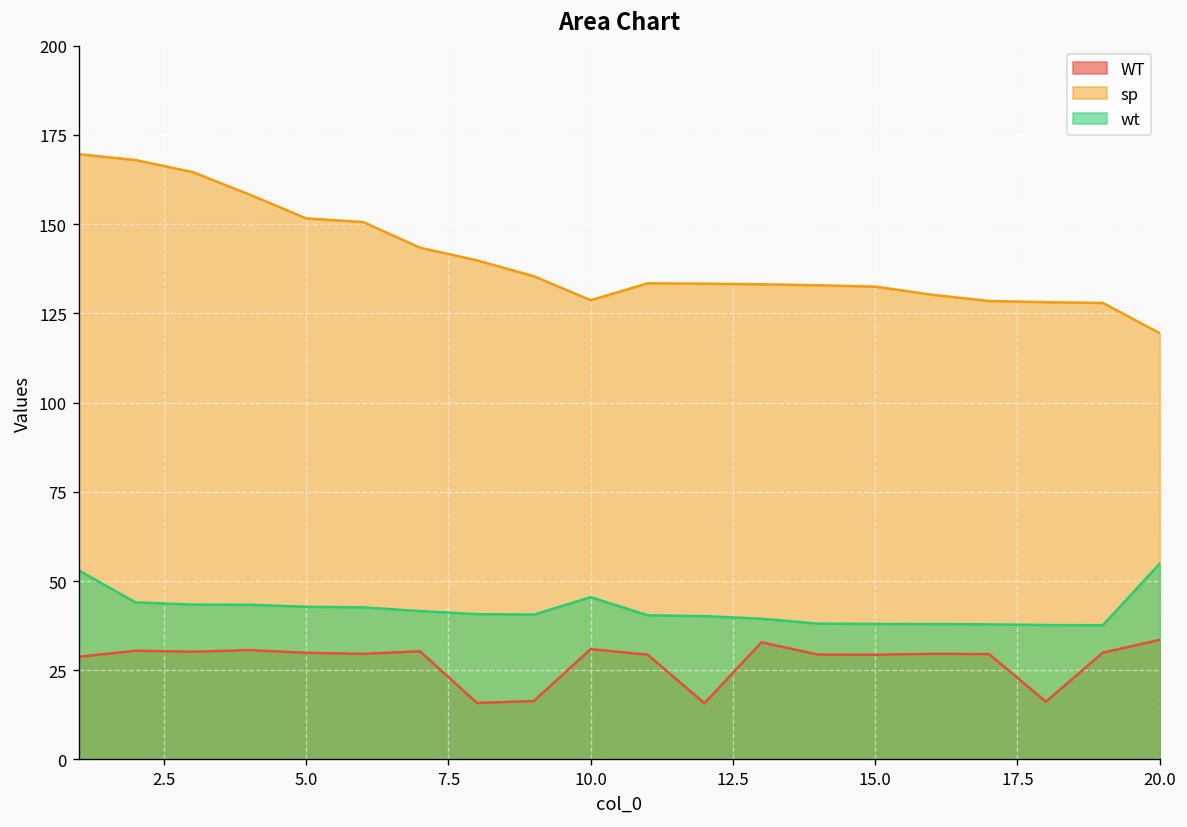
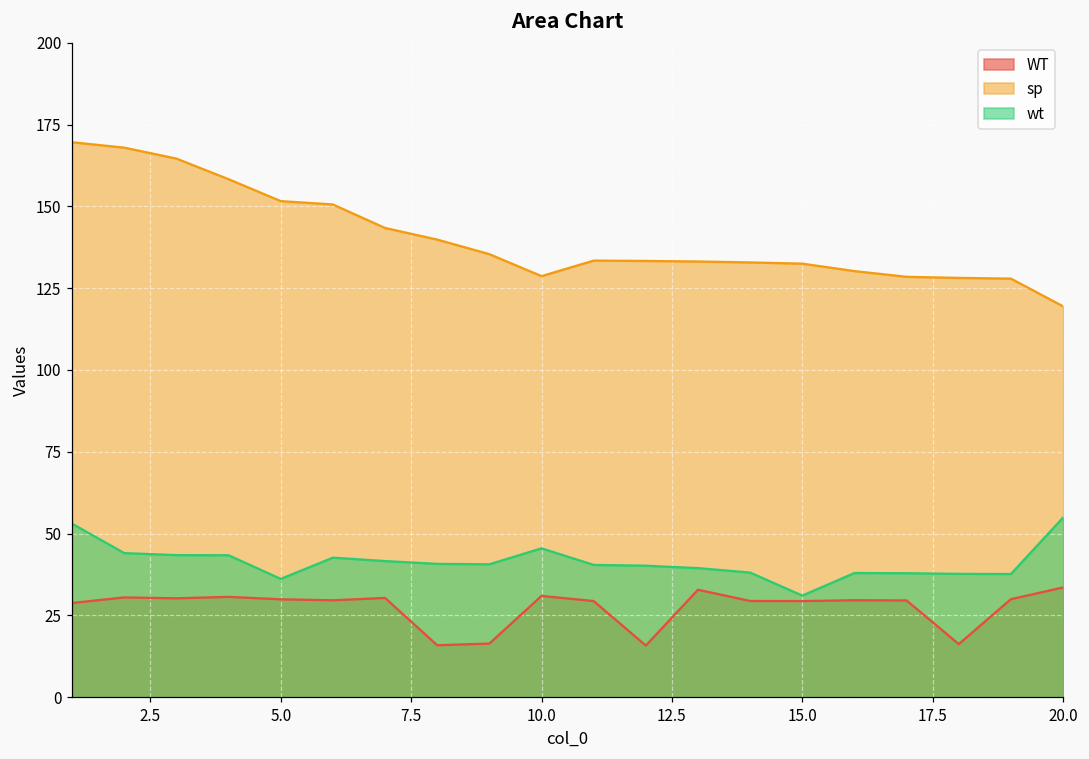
  {
    "WT": {
      "5.0": 30,
      "10.0": 31,
      "15.0": 29,
      "20.0": 34
    },
    "sp": {
      "5.0": 152,
      "10.0": 129,
      "15.0": 132,
      "20.0": 119
    },
    "wt": {
-     "5.0": 43,
+     "5.0": 36,
      "10.0": 45,
-     "15.0": 38,
+     "15.0": 31,
      "20.0": 55
    }
  }
